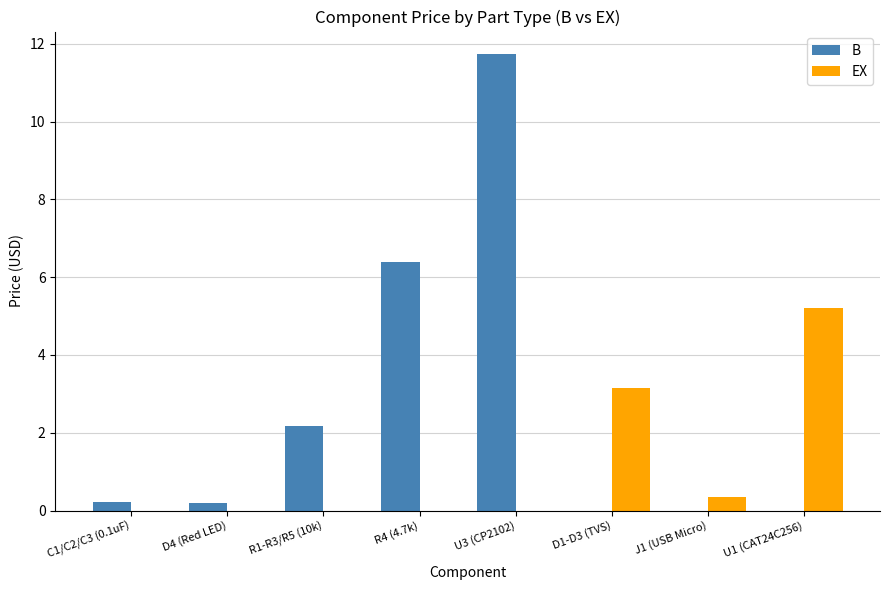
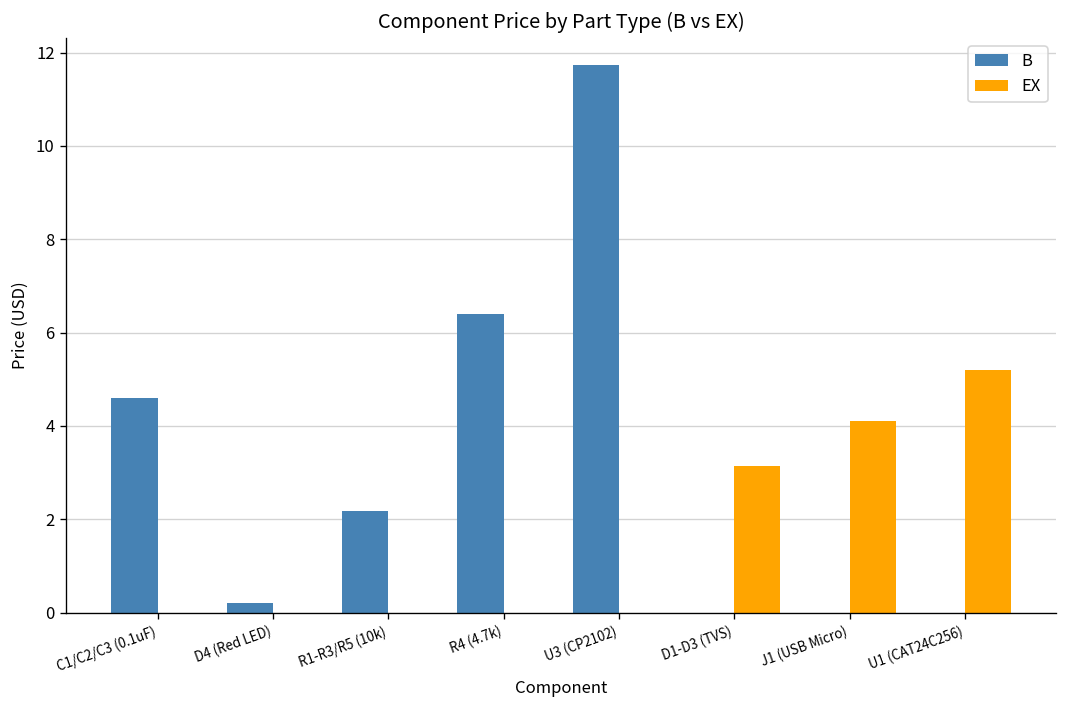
  {
    "B": {
-     "C1/C2/C3 (0.1uF)": 0.2,
+     "C1/C2/C3 (0.1uF)": 4.6,
      "D4 (Red LED)": 0.2,
      "R1-R3/R5 (10k)": 2.2,
      "R4 (4.7k)": 6.4,
      "U3 (CP2102)": 11.7,
      "D1-D3 (TVS)": 0.0,
      "J1 (USB Micro)": 0.0,
      "U1 (CAT24C256)": 0.0
    },
    "EX": {
      "C1/C2/C3 (0.1uF)": 0.0,
      "D4 (Red LED)": 0.0,
      "R1-R3/R5 (10k)": 0.0,
      "R4 (4.7k)": 0.0,
      "U3 (CP2102)": 0.0,
      "D1-D3 (TVS)": 3.2,
-     "J1 (USB Micro)": 0.4,
+     "J1 (USB Micro)": 4.1,
      "U1 (CAT24C256)": 5.2
    }
  }
